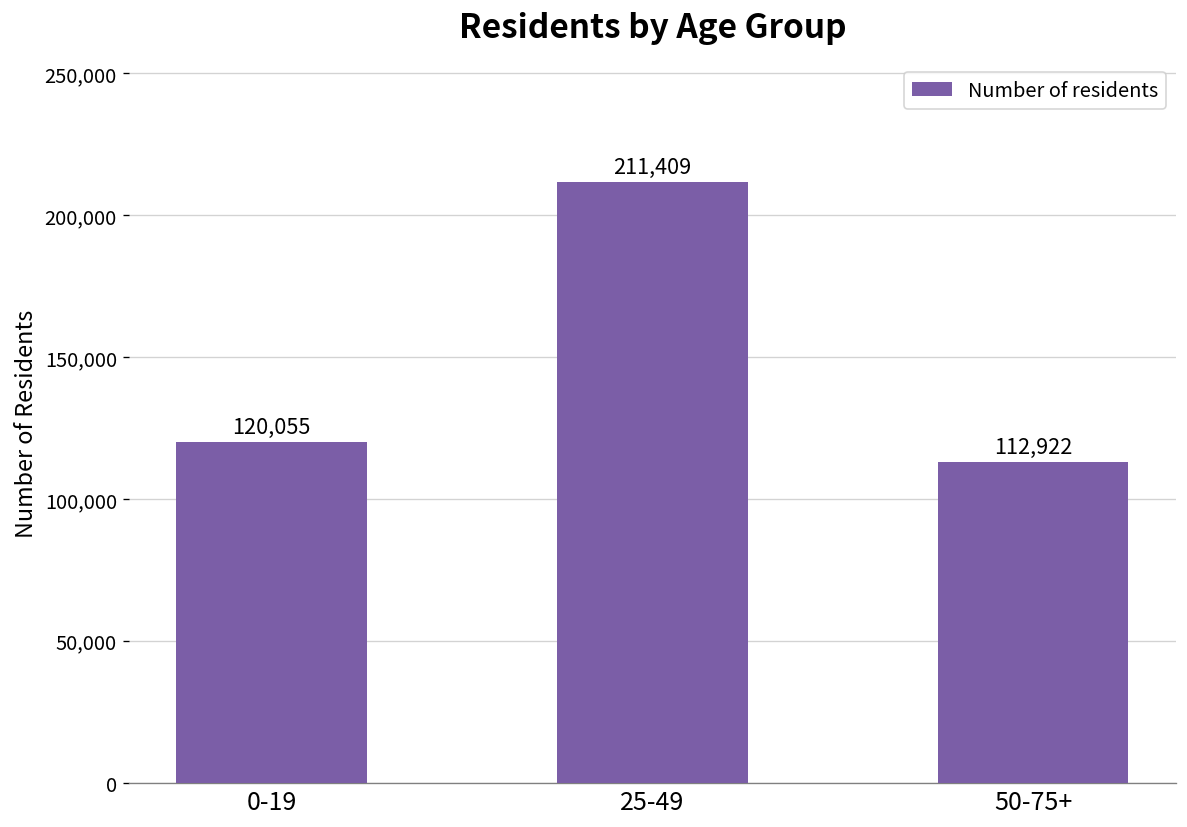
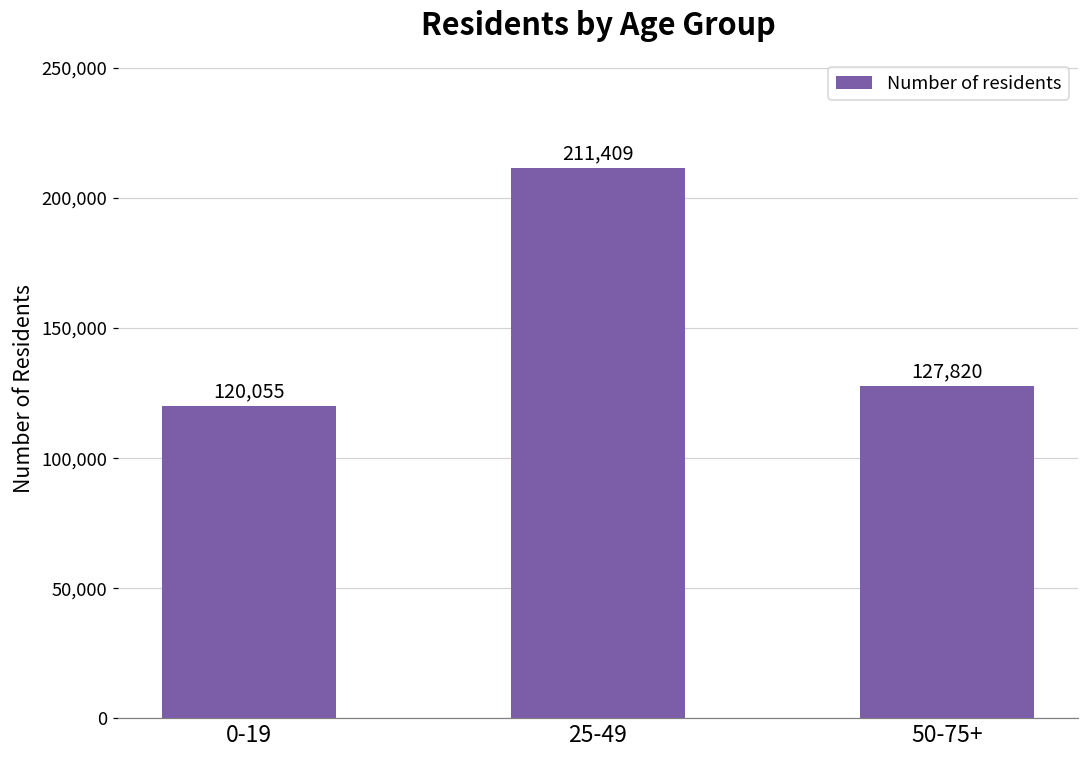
  {
    "0-19": "120,055",
    "25-49": "211,409",
-   "50-75+": "112,922"
+   "50-75+": "127,820"
  }
